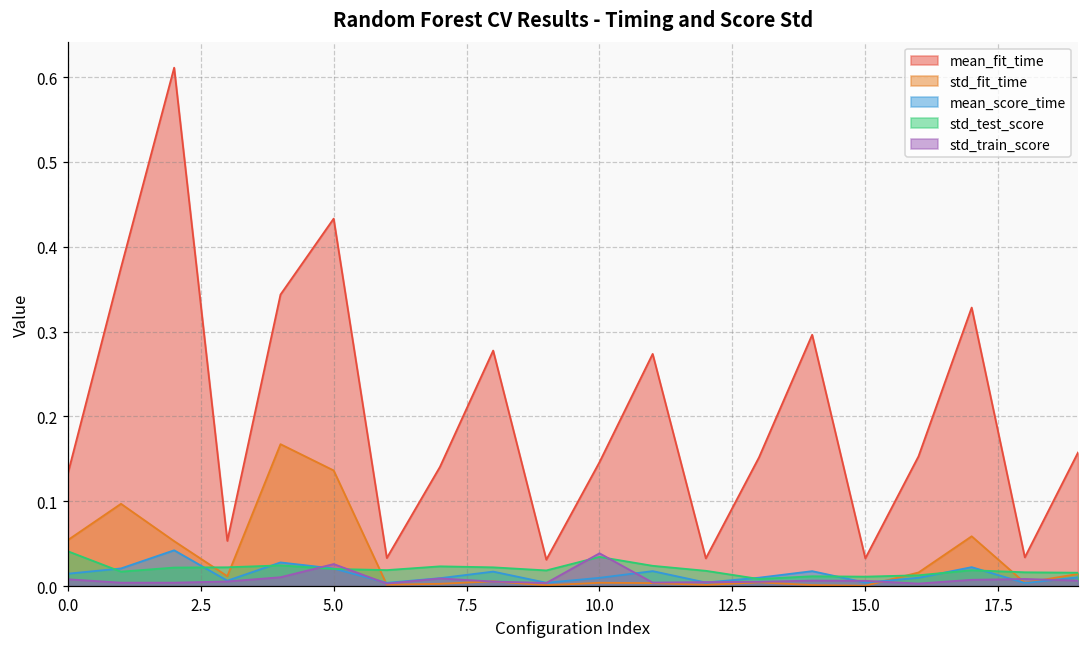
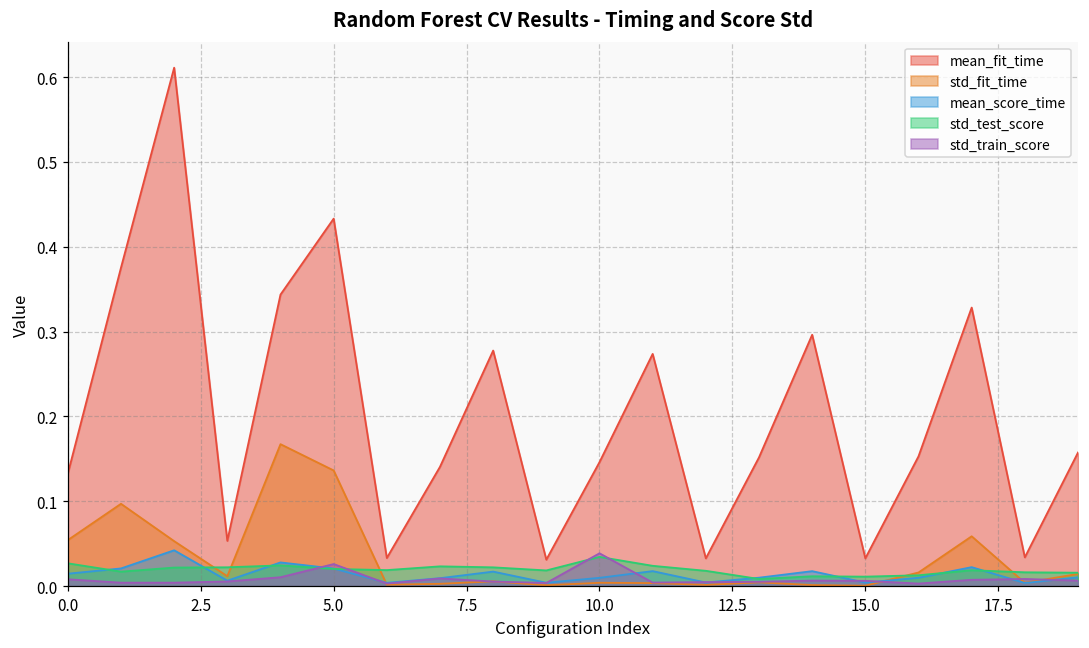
  {
    "mean_score_time": {
      "0.0": 0.01,
      "10.0": 0.01
    },
    "std_test_score": {
-     "0.0": 0.04,
+     "0.0": 0.03,
      "10.0": 0.03,
      "15.0": 0.01
    },
    "std_train_score": {
      "0.0": 0.01,
      "5.0": 0.03,
      "10.0": 0.04
    }
  }
